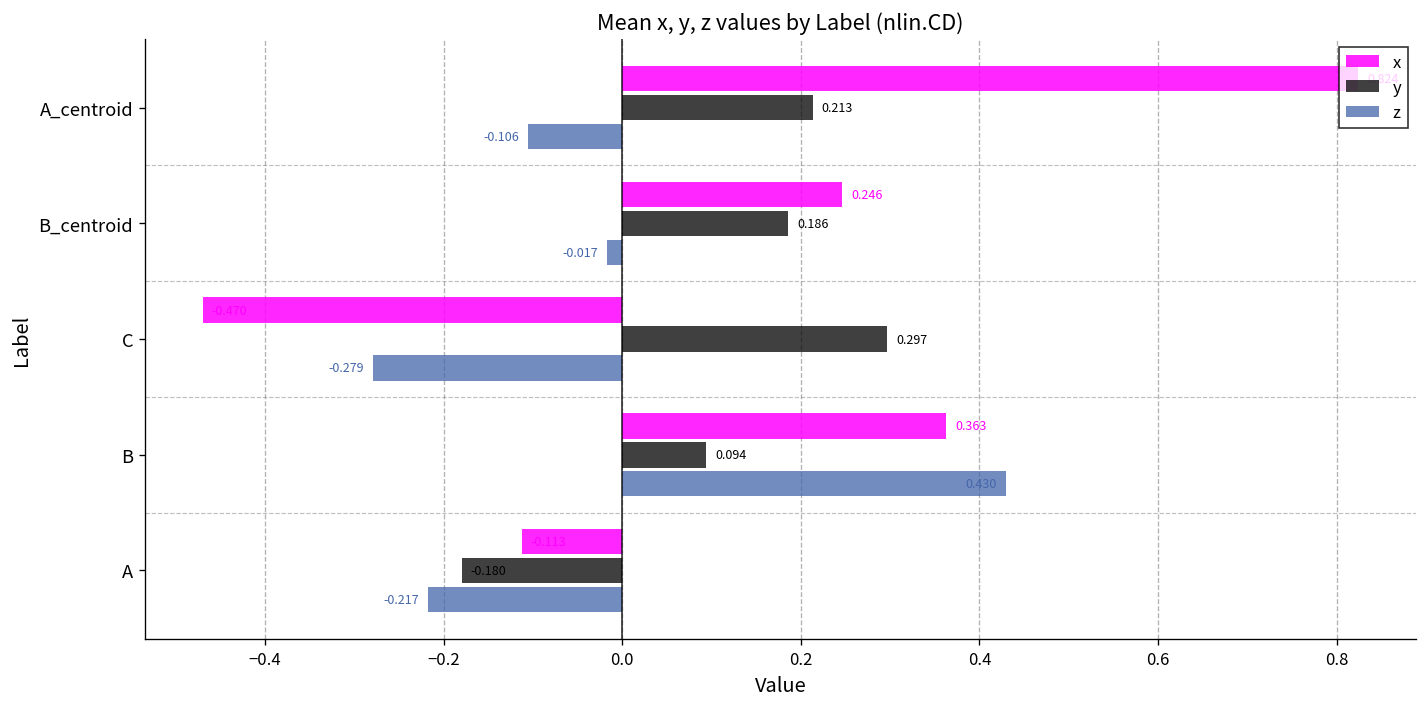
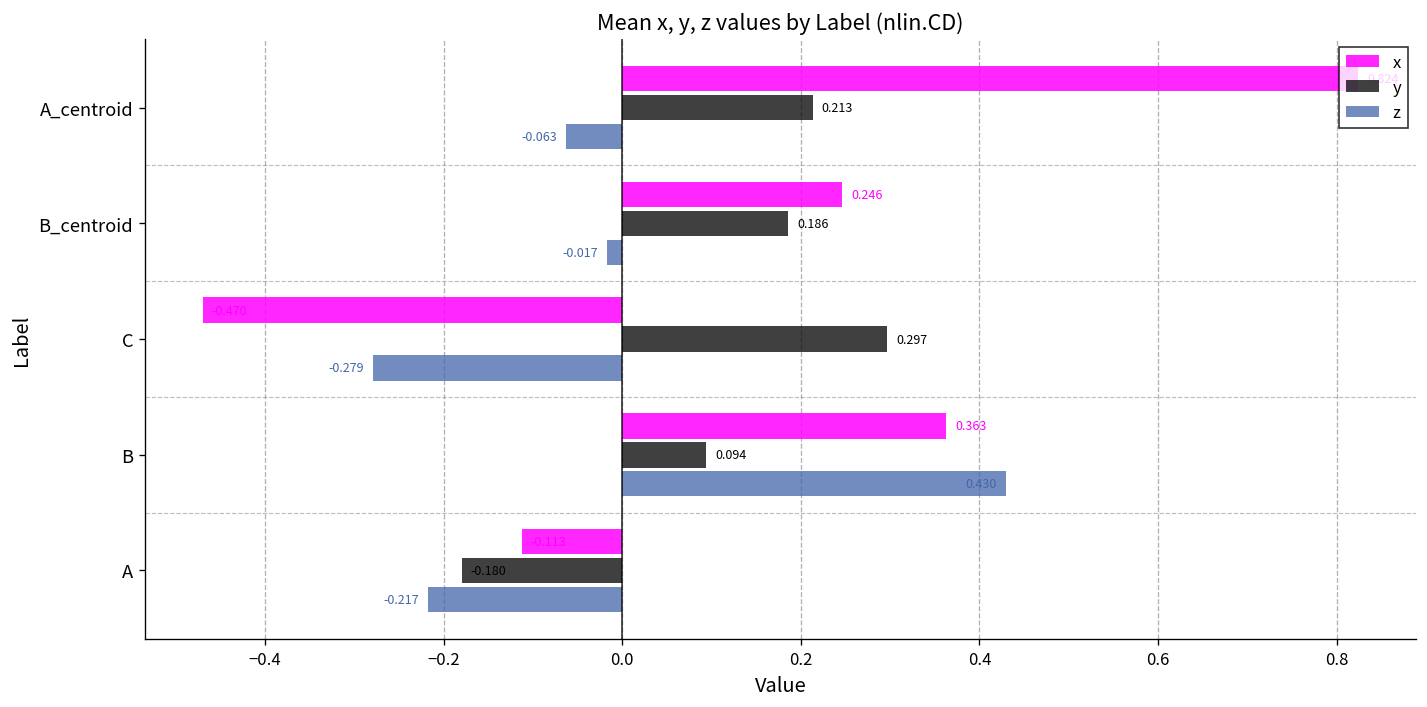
  {
    "x": {
      "B_centroid": 0.246,
      "B": 0.363
    },
    "y": {
      "A_centroid": 0.213,
      "B_centroid": 0.186,
      "C": 0.297,
      "B": 0.094,
      "A": -0.180
    },
    "z": {
-     "A_centroid": -0.106,
+     "A_centroid": -0.063,
      "B_centroid": -0.017,
      "C": -0.279,
      "A": -0.217
    }
  }
